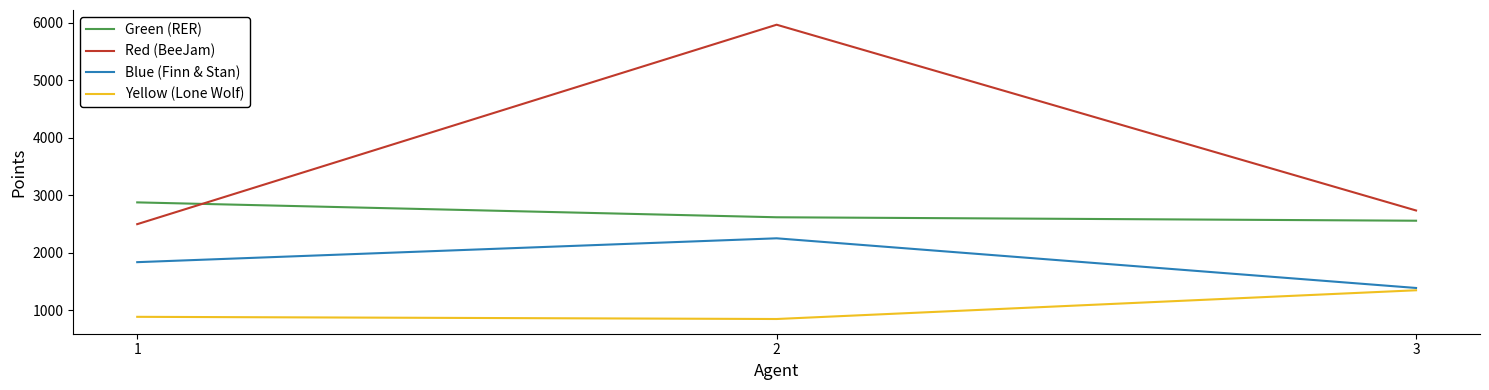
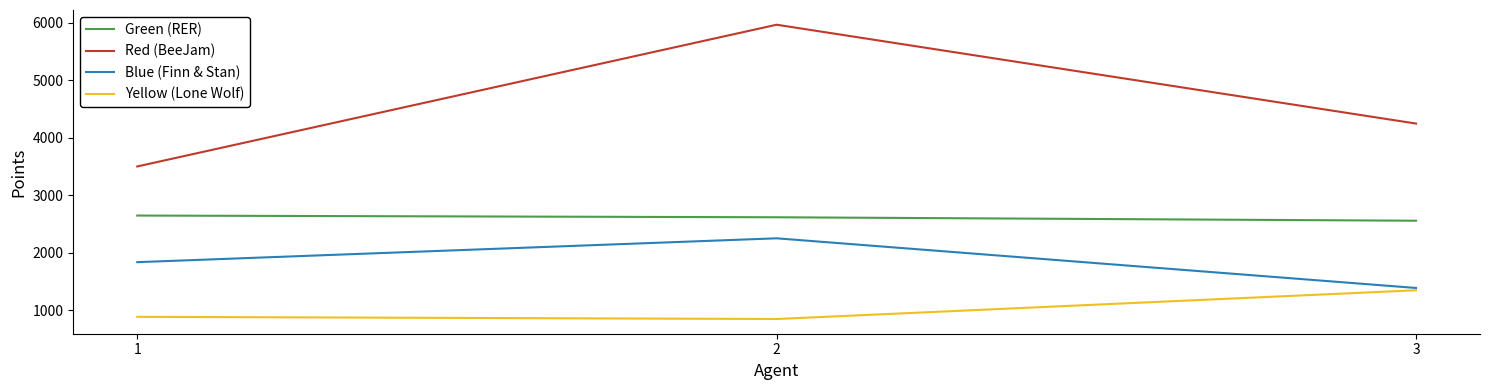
  {
    "Green (RER)": {
-     "1": 2900,
+     "1": 2700,
      "2": 2600,
      "3": 2600
    },
    "Red (BeeJam)": {
-     "1": 2500,
+     "1": 3500,
      "2": 6000,
-     "3": 2700
+     "3": 4300
    },
    "Blue (Finn & Stan)": {
      "1": 1800,
      "2": 2300
    },
    "Yellow (Lone Wolf)": {
      "1": 900,
      "2": 900
    }
  }
